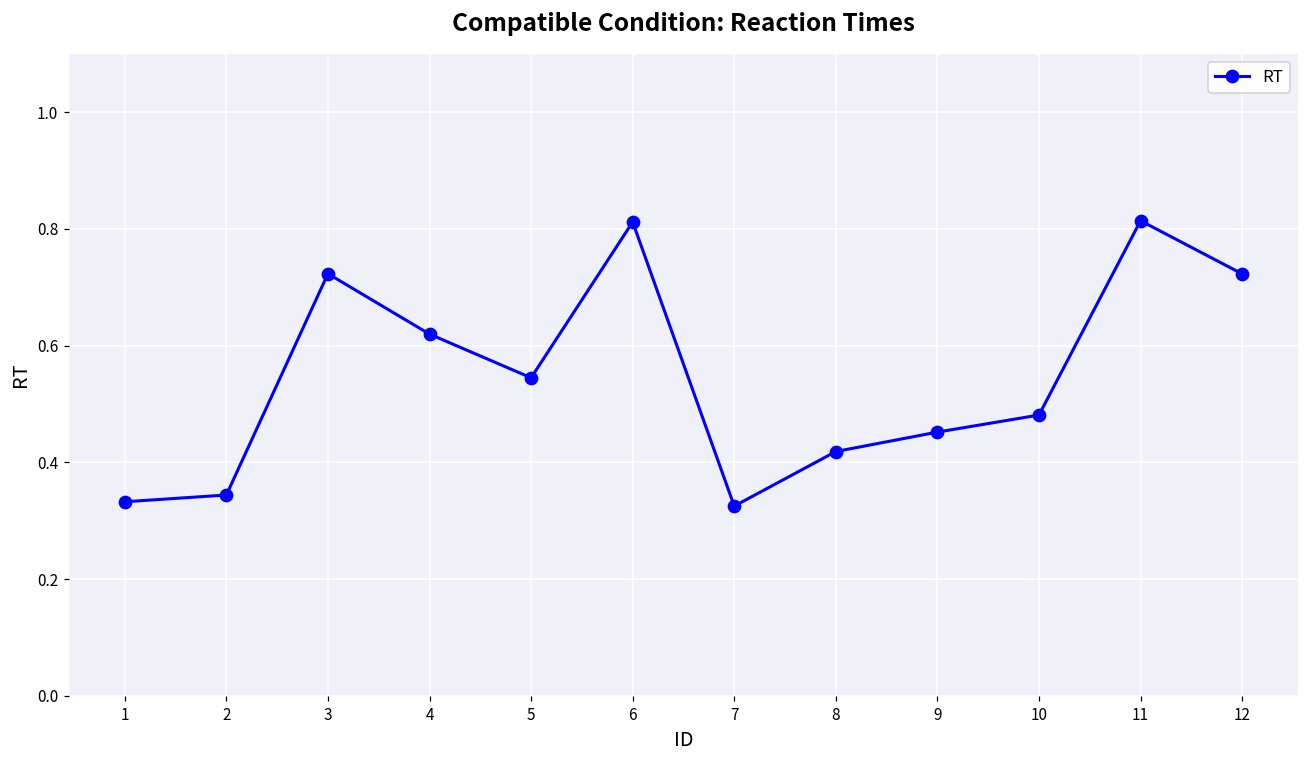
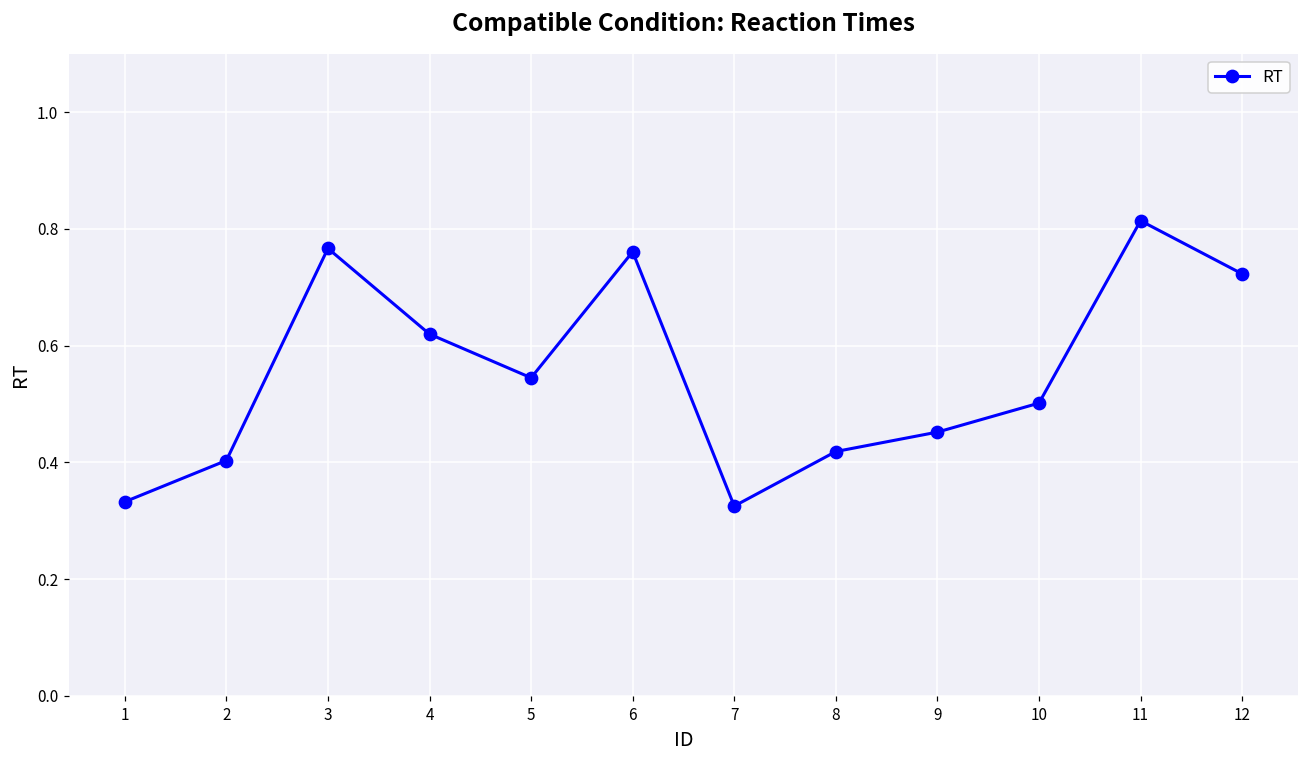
  {
    "1": 0.33,
-   "2": 0.34,
-   "3": 0.72,
+   "2": 0.40,
+   "3": 0.77,
    "4": 0.62,
    "5": 0.54,
-   "6": 0.81,
+   "6": 0.76,
    "7": 0.33,
    "8": 0.42,
    "9": 0.45,
-   "10": 0.48,
+   "10": 0.50,
    "11": 0.81,
    "12": 0.72
  }
